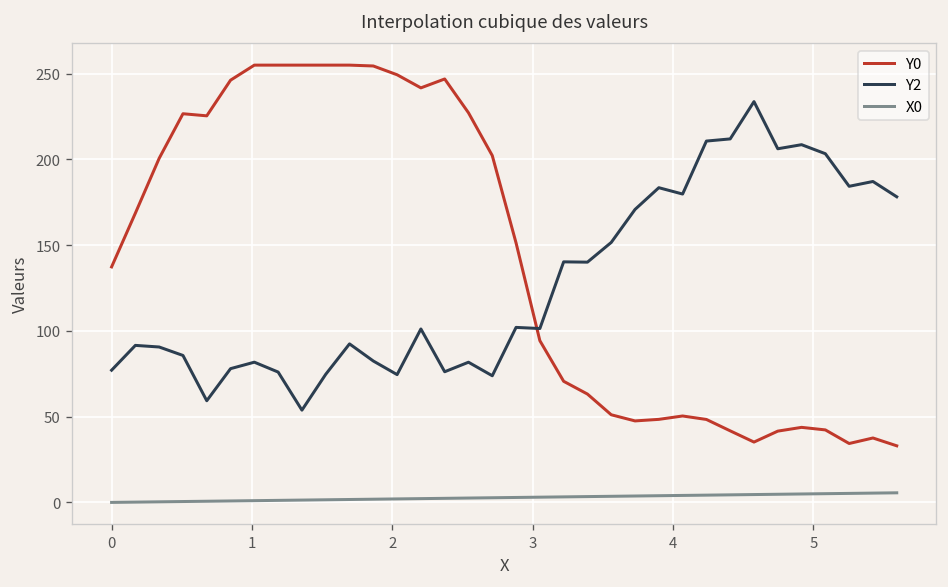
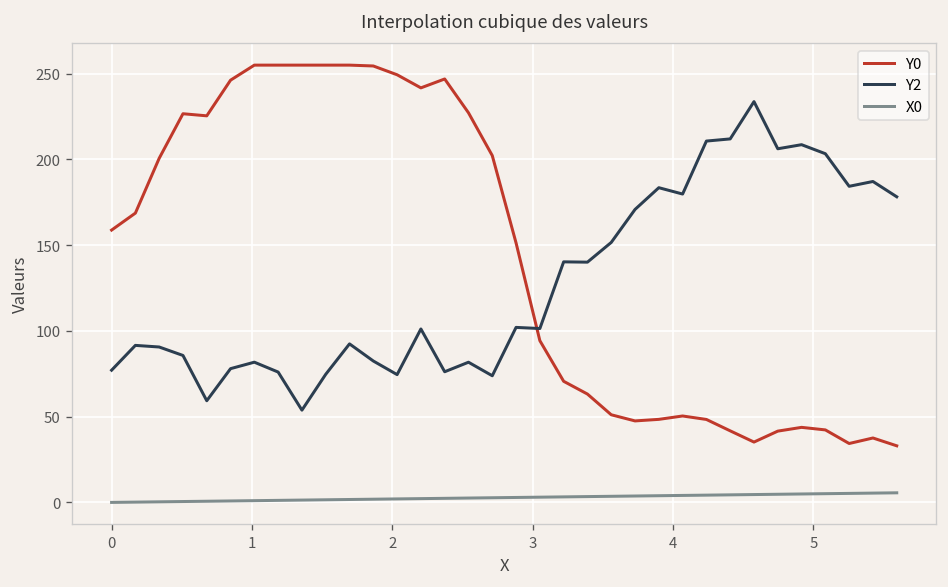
  {
    "Y0": {
-     "0": 137
+     "0": 159
    },
    "Y2": {
      "0": 77
    },
    "X0": {
      "0": 0
    }
  }
